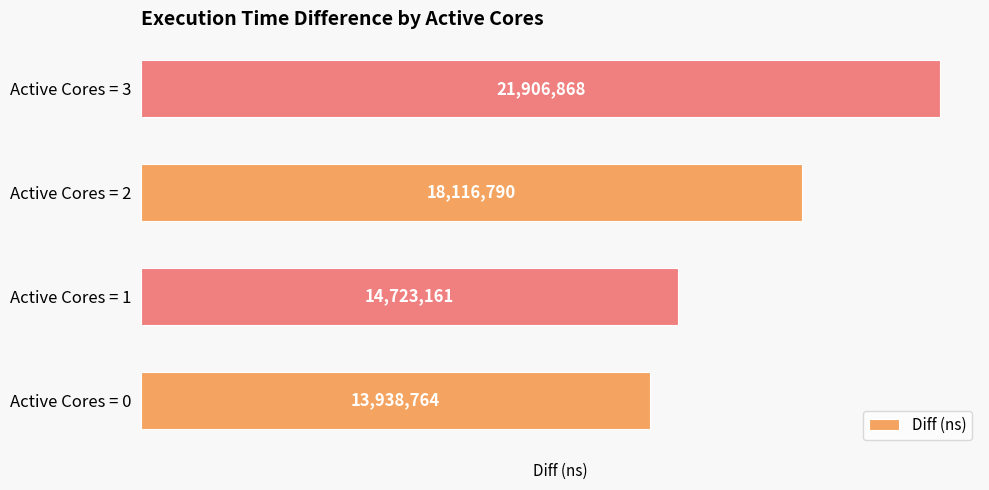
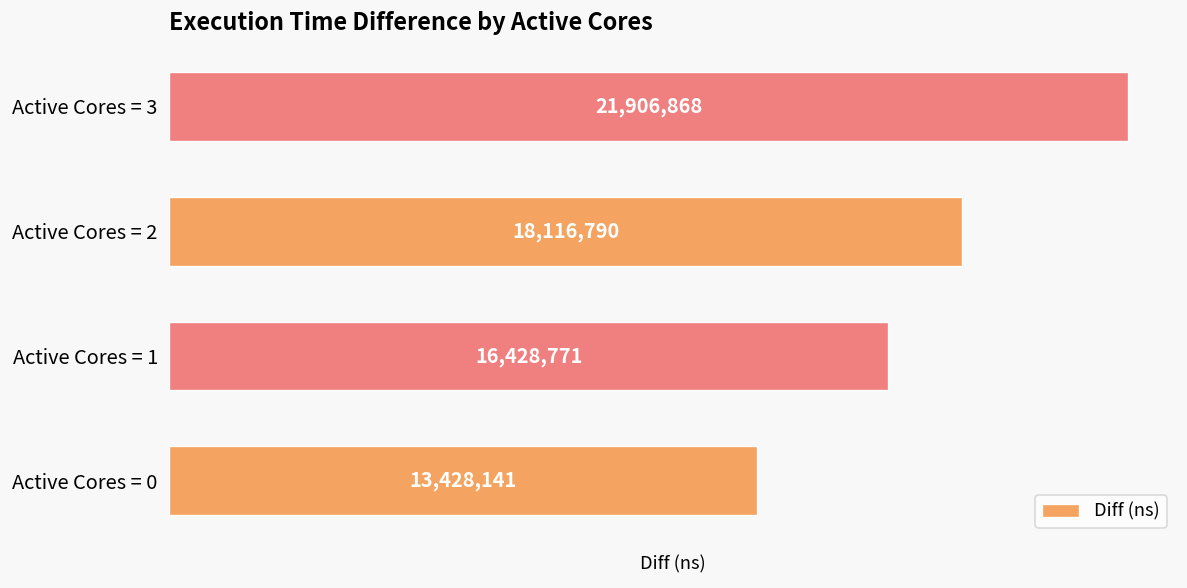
  {
    "Active Cores = 3": "21,906,868",
    "Active Cores = 2": "18,116,790",
-   "Active Cores = 1": "14,723,161",
-   "Active Cores = 0": "13,938,764"
+   "Active Cores = 1": "16,428,771",
+   "Active Cores = 0": "13,428,141"
  }
